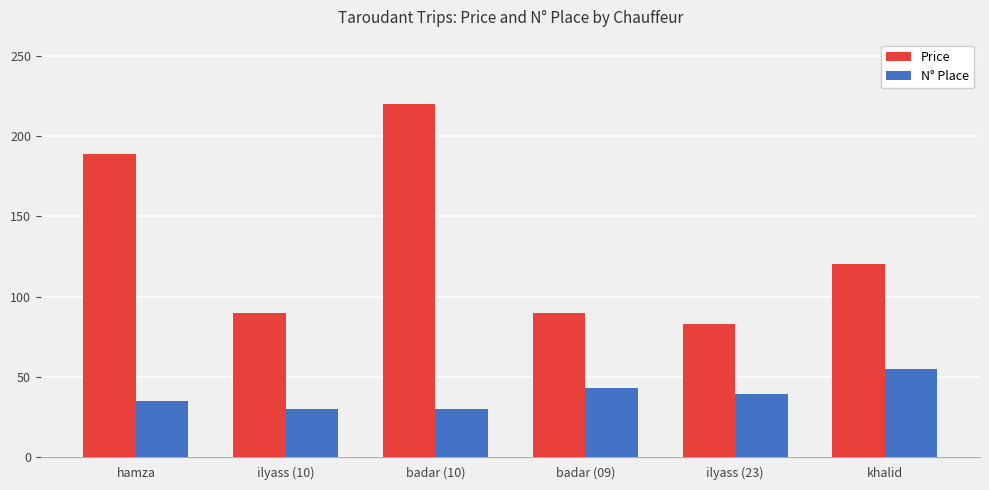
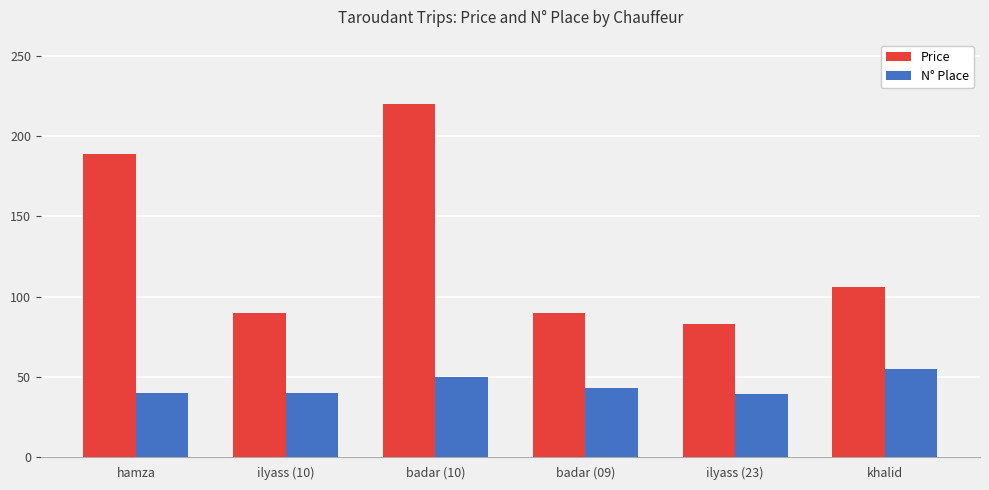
  {
    "Price": {
      "hamza": 189,
      "ilyass (10)": 90,
      "badar (10)": 220,
      "badar (09)": 90,
      "ilyass (23)": 83,
-     "khalid": 120
+     "khalid": 106
    },
    "N° Place": {
-     "hamza": 35,
-     "ilyass (10)": 30,
-     "badar (10)": 30,
+     "hamza": 40,
+     "ilyass (10)": 40,
+     "badar (10)": 50,
      "badar (09)": 43,
      "ilyass (23)": 39,
      "khalid": 55
    }
  }
